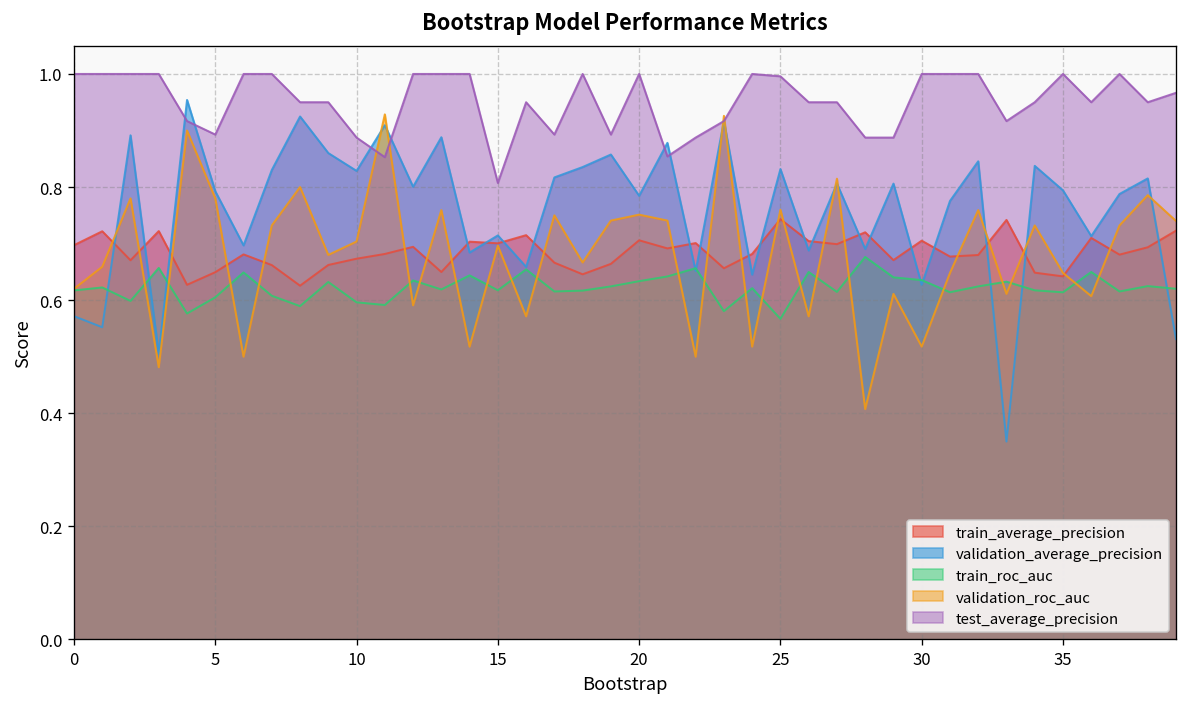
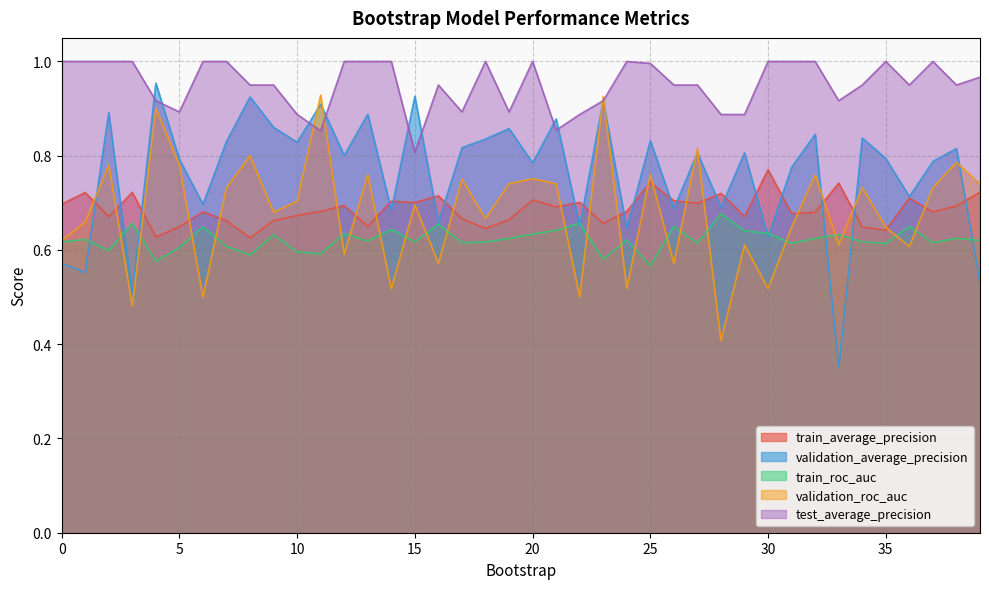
  {
    "train_average_precision": {
      "0": 0.70,
      "5": 0.65,
      "10": 0.67,
      "20": 0.71,
      "25": 0.74,
-     "30": 0.71,
+     "30": 0.77,
      "35": 0.64
    },
    "validation_average_precision": {
      "0": 0.57,
      "5": 0.79,
      "10": 0.83,
-     "15": 0.71,
+     "15": 0.93,
      "20": 0.78,
      "25": 0.83,
      "30": 0.63,
      "35": 0.79
    },
    "train_roc_auc": {
      "5": 0.61,
      "10": 0.60,
      "15": 0.62,
      "20": 0.63,
      "25": 0.57,
      "30": 0.64,
      "35": 0.61
    },
    "validation_roc_auc": {
      "5": 0.78,
      "10": 0.70,
      "20": 0.75,
      "25": 0.76,
      "30": 0.52,
      "35": 0.65
    },
    "test_average_precision": {
      "0": 1.00,
      "5": 0.89,
      "10": 0.89,
      "15": 0.81,
      "20": 1.00,
      "25": 1.00,
      "30": 1.00,
      "35": 1.00
    }
  }
